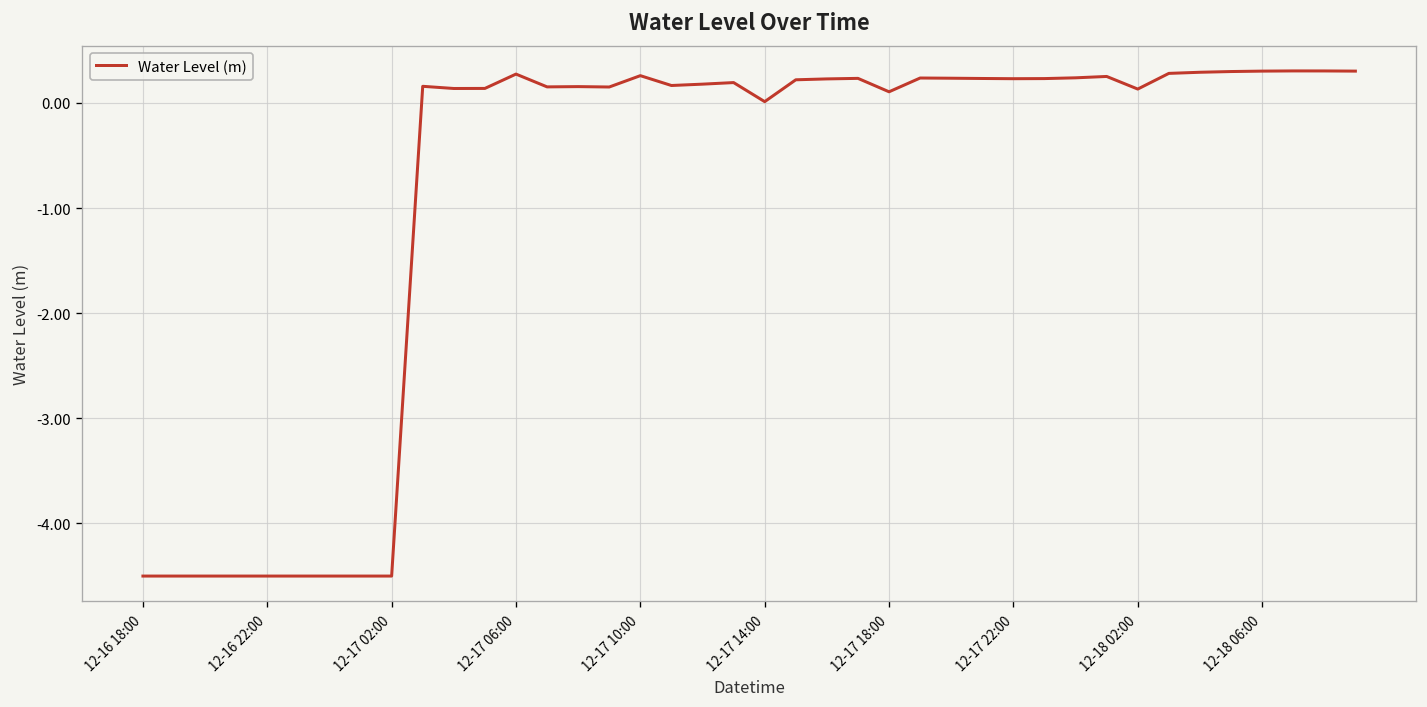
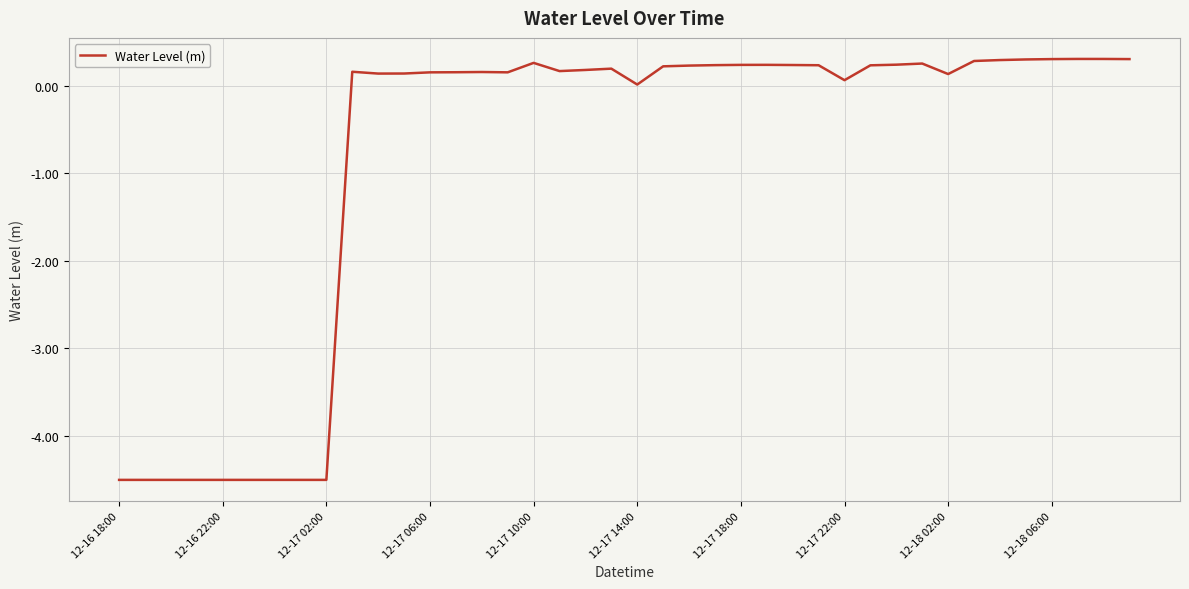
  {
    "12-16 18:00": -4.5,
    "12-16 22:00": -4.5,
    "12-17 02:00": -4.5,
-   "12-17 06:00": 0.3,
+   "12-17 06:00": 0.2,
    "12-17 10:00": 0.3,
    "12-17 14:00": 0.0,
-   "12-17 18:00": 0.1,
-   "12-17 22:00": 0.2,
+   "12-17 18:00": 0.2,
+   "12-17 22:00": 0.1,
    "12-18 02:00": 0.1,
    "12-18 06:00": 0.3
  }
